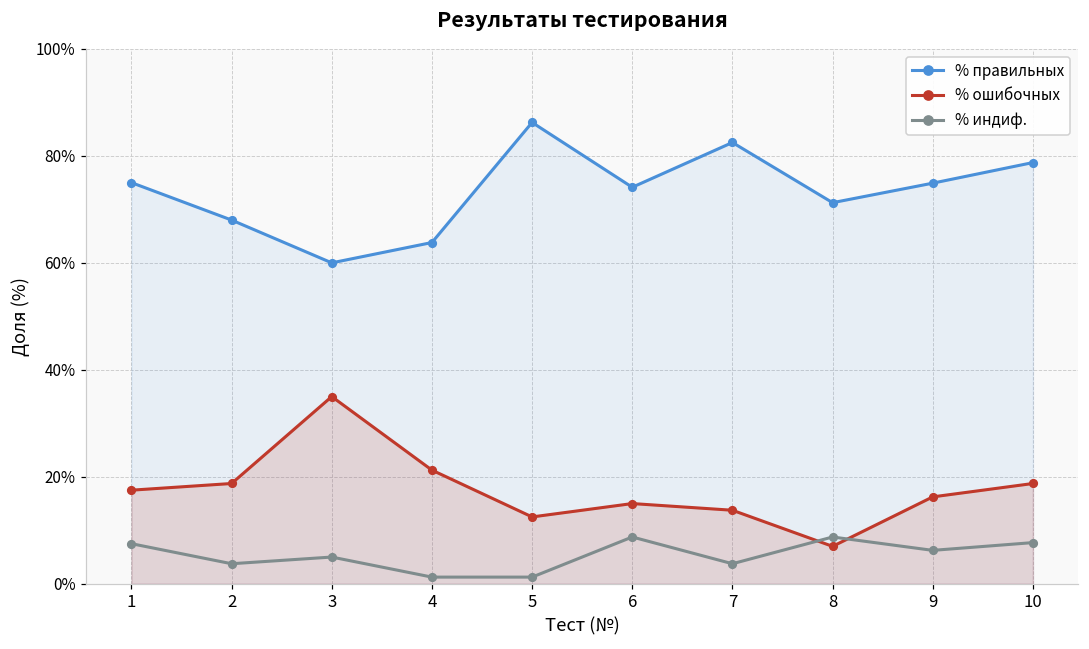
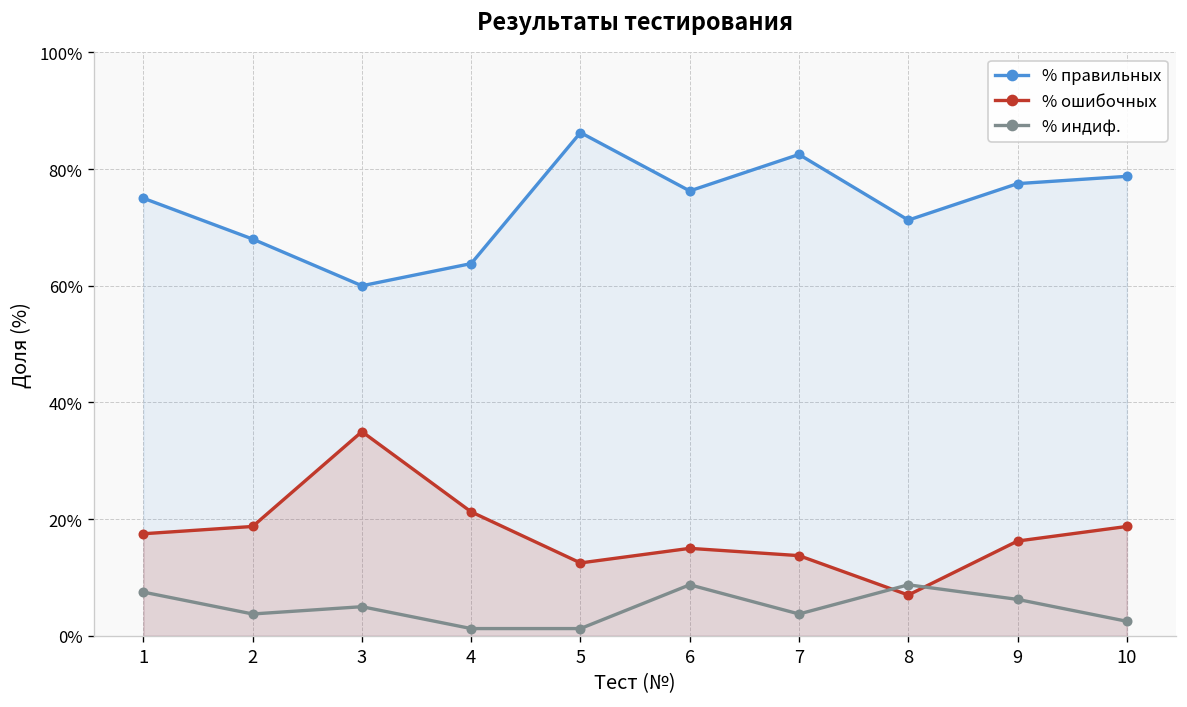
  {
    "% правильных": {
      "1": "75%",
      "2": "68%",
      "3": "60%",
      "4": "64%",
      "5": "86%",
-     "6": "74%",
+     "6": "76%",
      "7": "83%",
      "8": "71%",
-     "9": "75%",
+     "9": "78%",
      "10": "79%"
    },
    "% ошибочных": {
      "1": "18%",
      "2": "19%",
      "3": "35%",
      "4": "21%",
      "5": "13%",
      "6": "15%",
      "7": "14%",
      "8": "7%",
      "9": "16%",
      "10": "19%"
    },
    "% индиф.": {
      "1": "8%",
      "2": "4%",
      "3": "5%",
      "4": "1%",
      "5": "1%",
      "6": "9%",
      "7": "4%",
      "8": "9%",
      "9": "6%",
-     "10": "8%"
+     "10": "3%"
    }
  }
